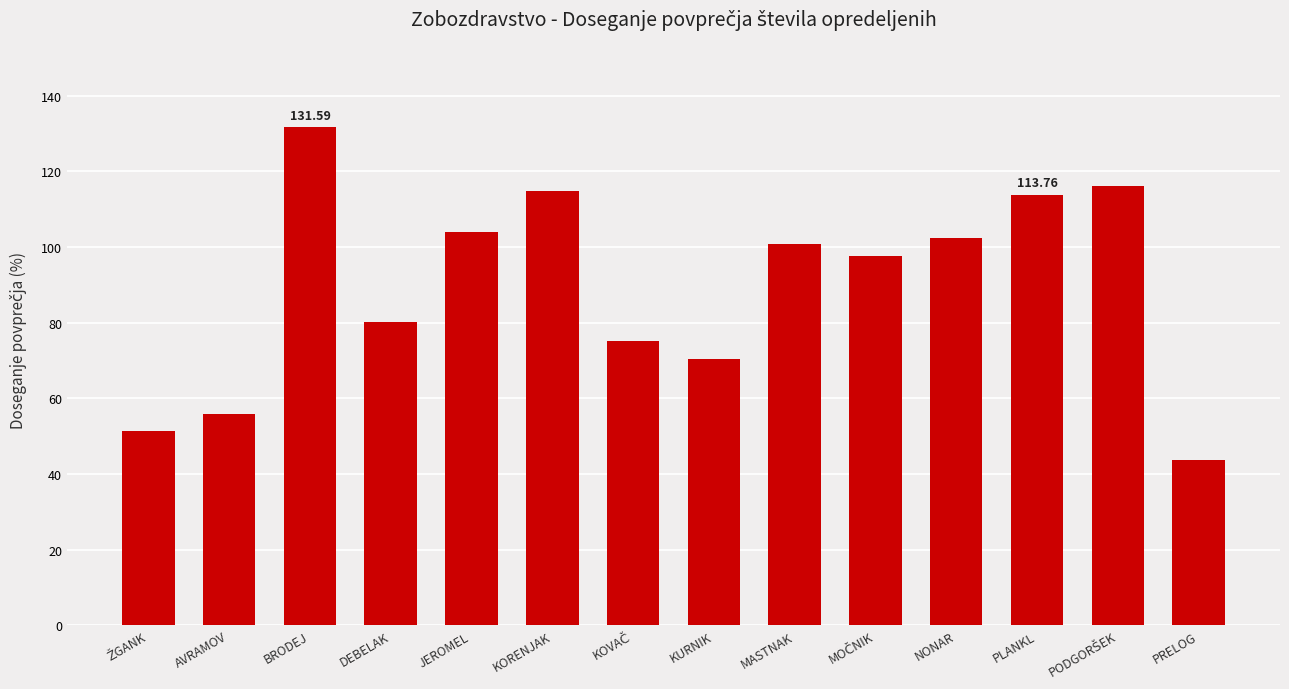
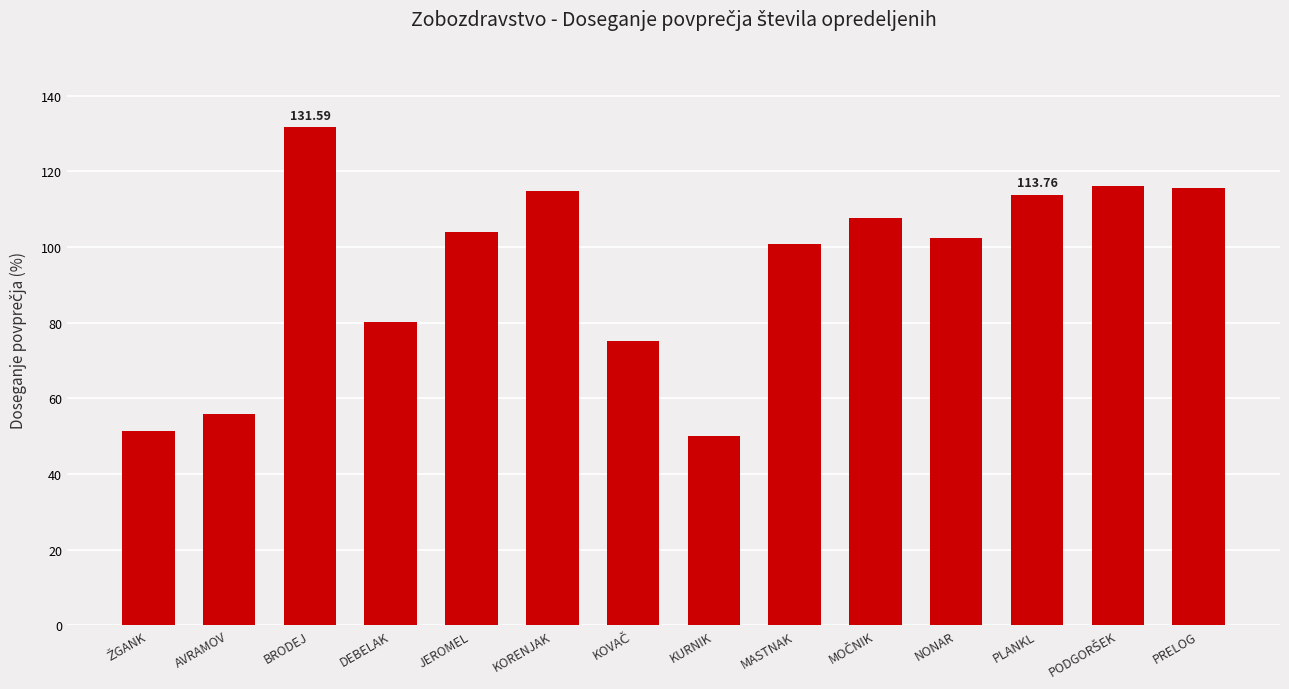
  {
    "ŽGANK": 51,
    "AVRAMOV": 56,
    "DEBELAK": 80,
    "JEROMEL": 104,
    "KORENJAK": 115,
    "KOVAČ": 75,
-   "KURNIK": 70,
+   "KURNIK": 50,
    "MASTNAK": 101,
-   "MOČNIK": 97,
+   "MOČNIK": 108,
    "NONAR": 102,
    "PODGORŠEK": 116,
-   "PRELOG": 44
+   "PRELOG": 116
  }
